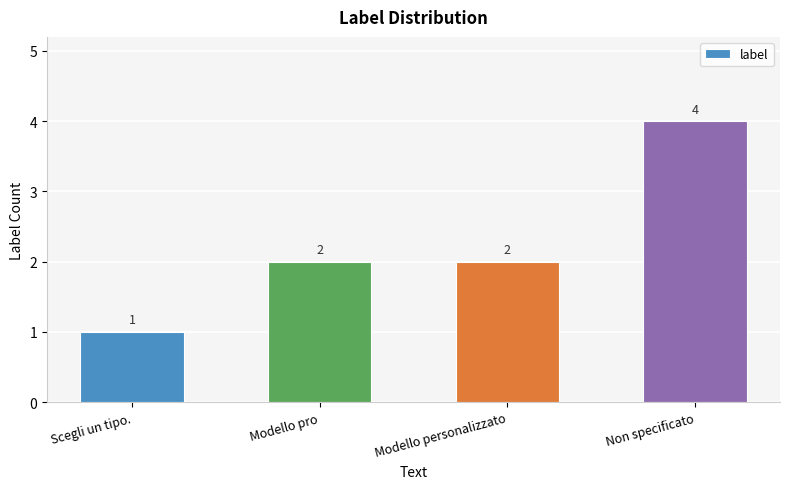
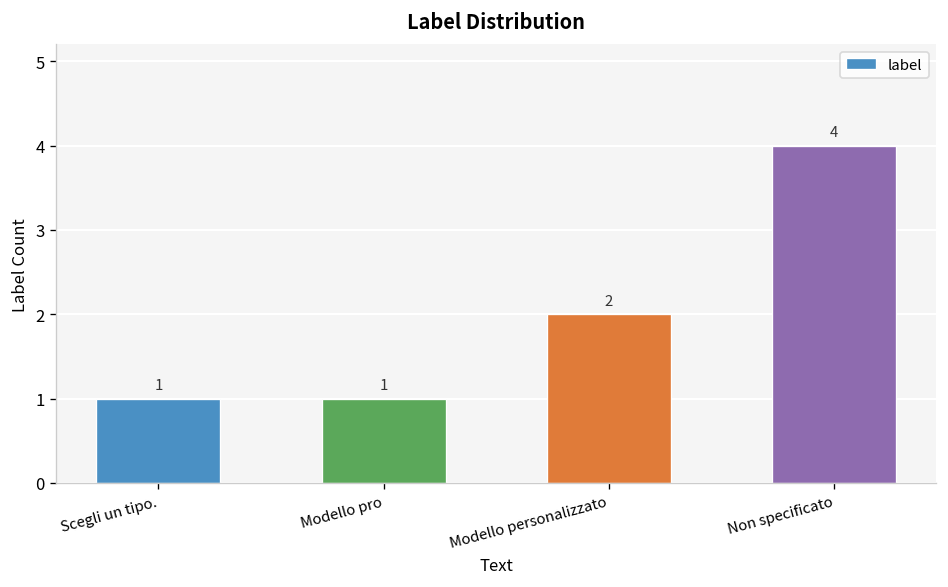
  {
    "Scegli un tipo.": 1,
-   "Modello pro": 2,
+   "Modello pro": 1,
    "Modello personalizzato": 2,
    "Non specificato": 4
  }
